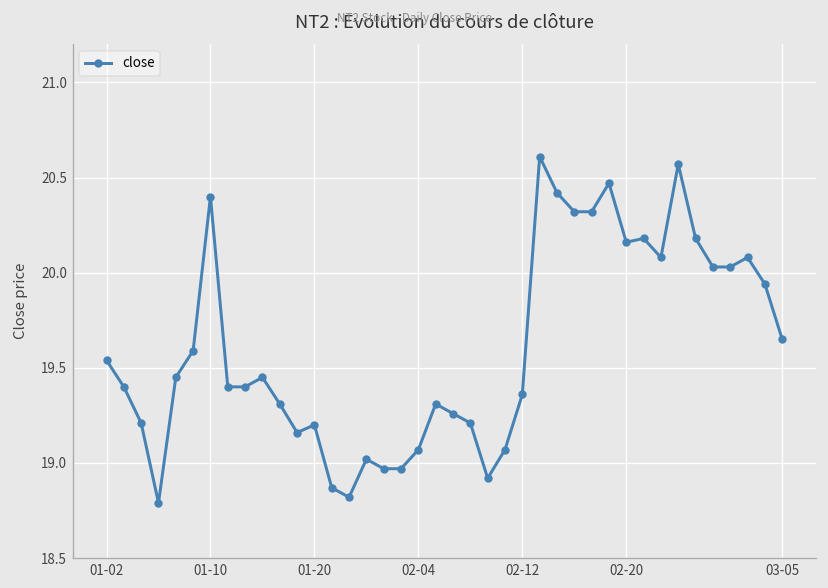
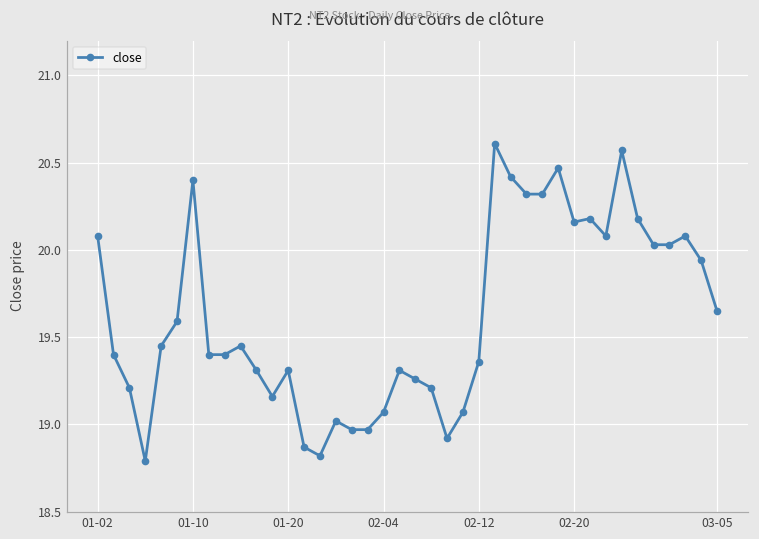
  {
-   "01-02": 19.54,
+   "01-02": 20.08,
    "01-10": 20.40,
-   "01-20": 19.20,
+   "01-20": 19.31,
    "02-04": 19.07,
    "02-12": 19.36,
    "02-20": 20.16,
    "03-05": 19.65
  }
